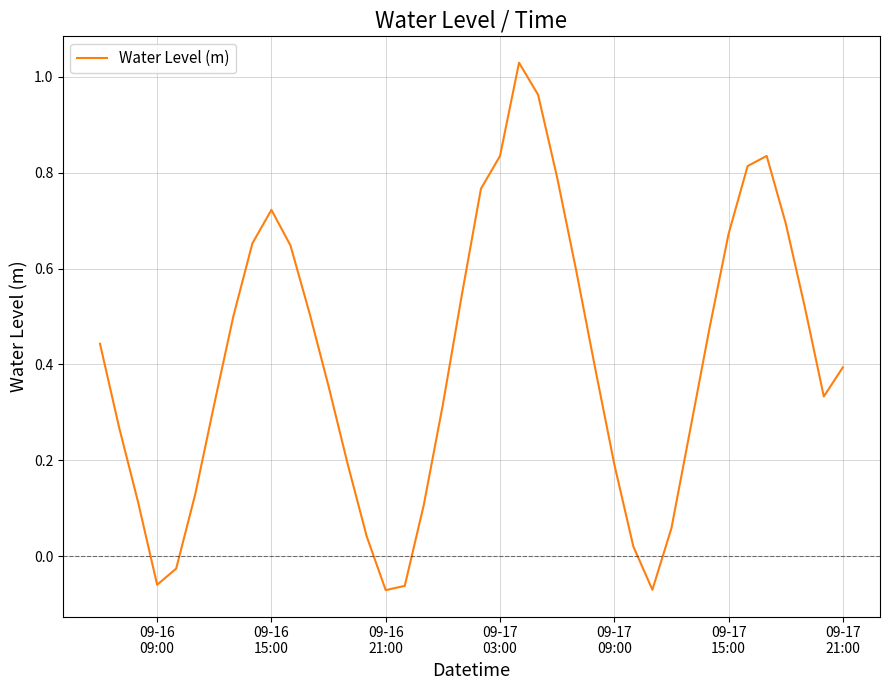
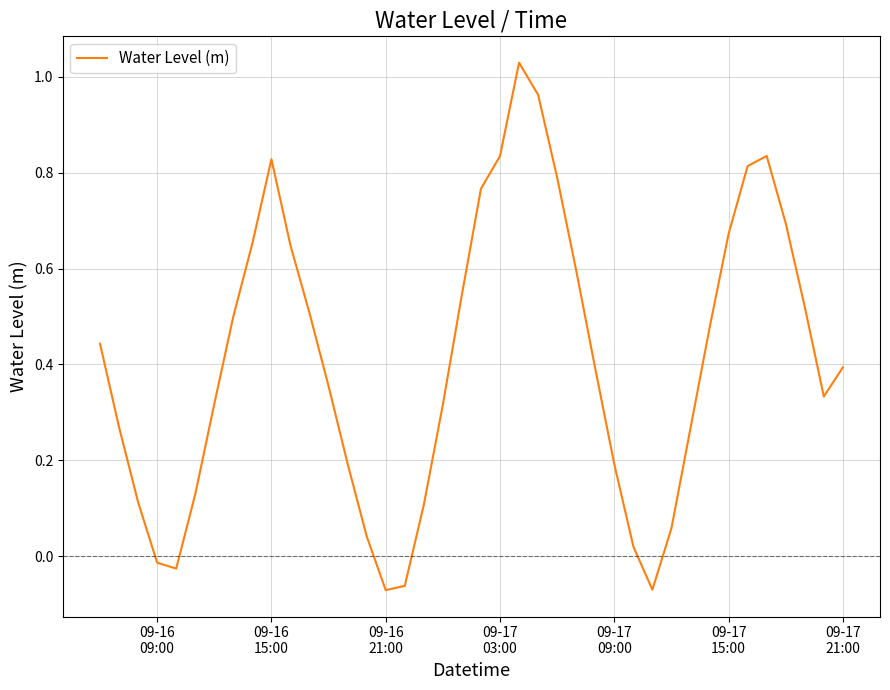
  {
-   "09-16 09:00": -0.06,
-   "09-16 15:00": 0.72,
+   "09-16 09:00": -0.01,
+   "09-16 15:00": 0.83,
    "09-16 21:00": -0.07,
    "09-17 03:00": 0.83,
    "09-17 09:00": 0.19,
    "09-17 15:00": 0.67,
    "09-17 21:00": 0.39
  }
